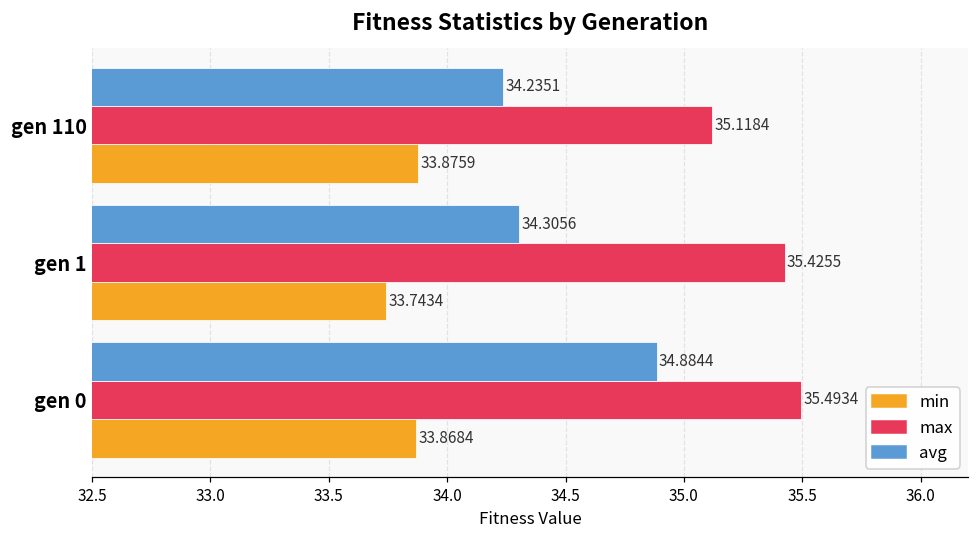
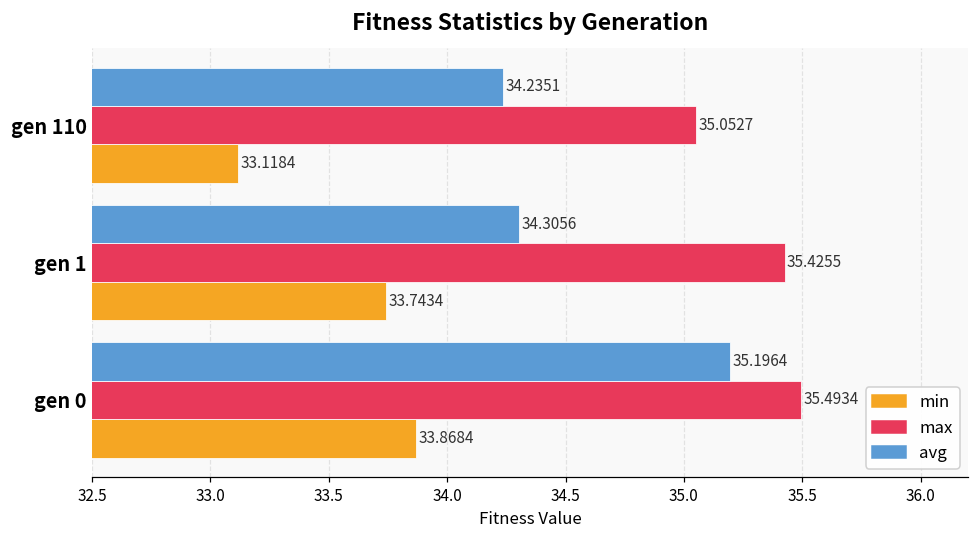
  {
    "min": {
-     "gen 110": 33.8759,
+     "gen 110": 33.1184,
      "gen 1": 33.7434,
      "gen 0": 33.8684
    },
    "max": {
-     "gen 110": 35.1184,
+     "gen 110": 35.0527,
      "gen 1": 35.4255,
      "gen 0": 35.4934
    },
    "avg": {
      "gen 110": 34.2351,
      "gen 1": 34.3056,
-     "gen 0": 34.8844
+     "gen 0": 35.1964
    }
  }
